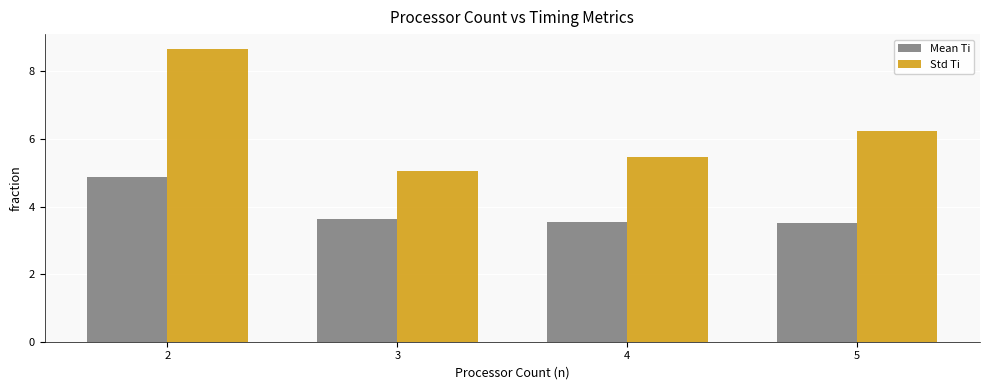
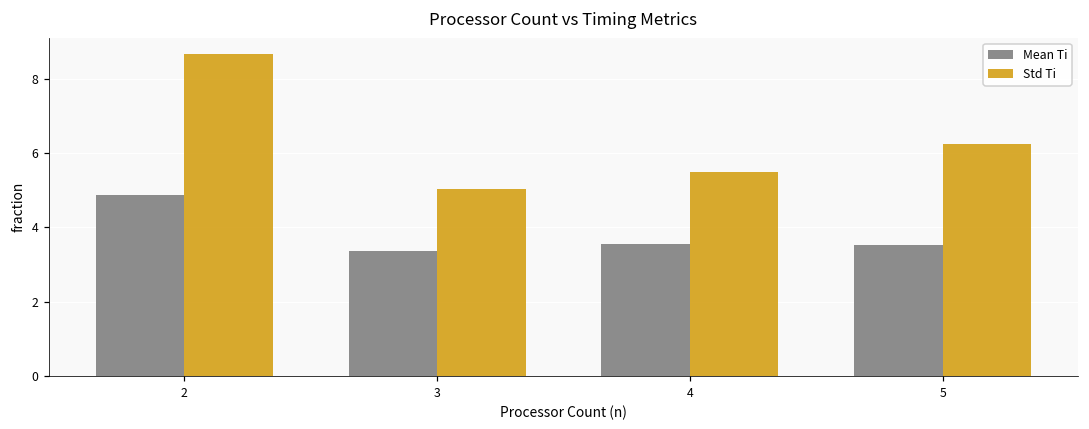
  {
    "Mean Ti": {
      "2": 4.9,
-     "3": 3.6,
+     "3": 3.4,
      "4": 3.5,
      "5": 3.5
    },
    "Std Ti": {
      "2": 8.7,
      "3": 5.0,
      "4": 5.5,
      "5": 6.2
    }
  }
